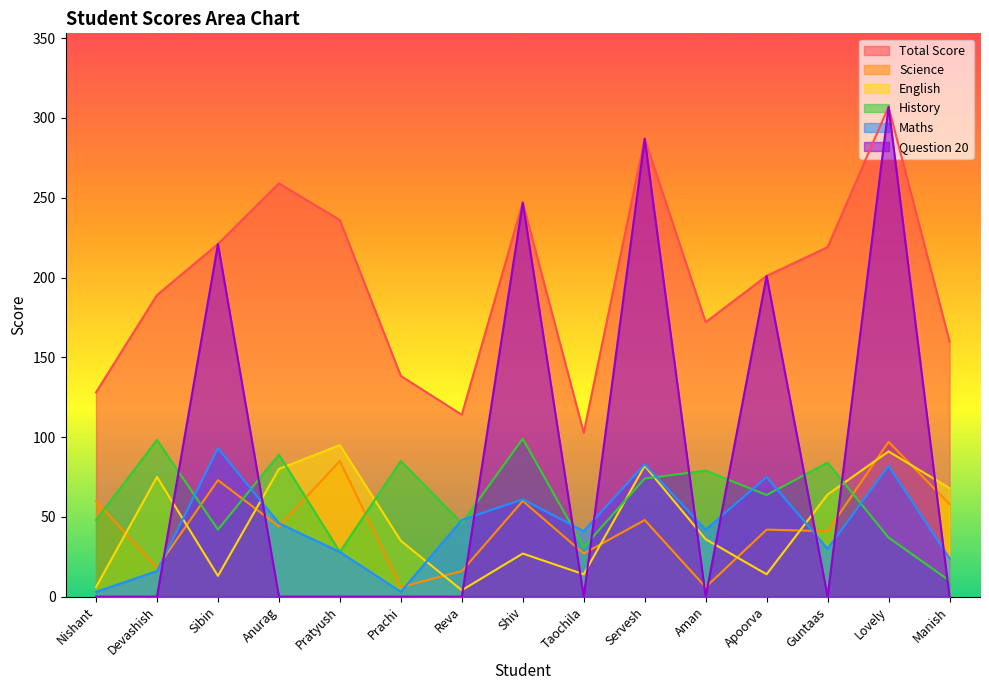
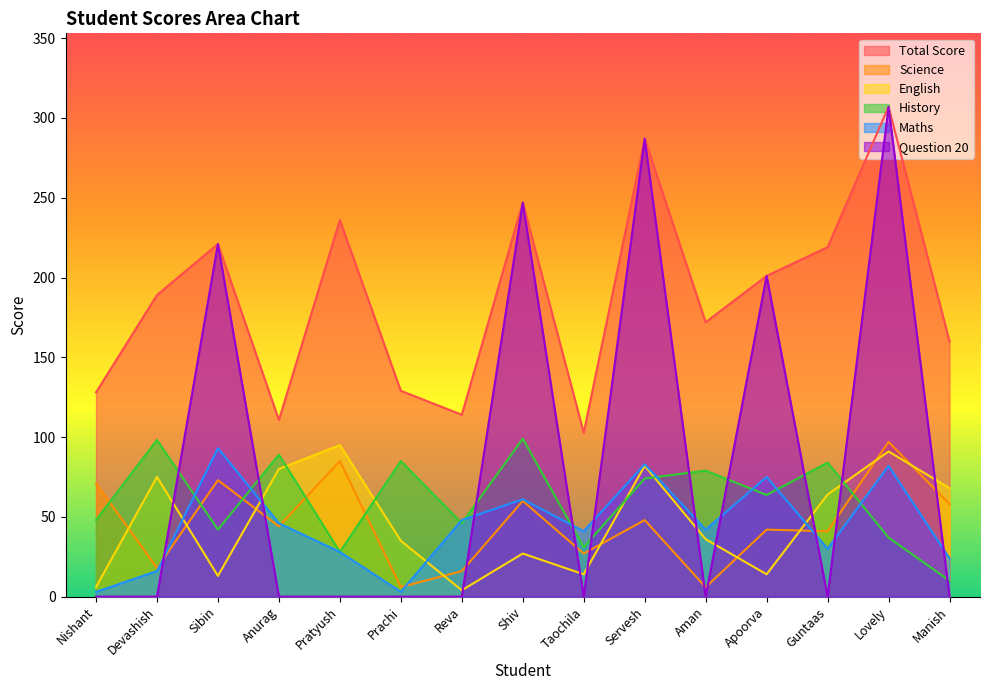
  {
    "Total Score": {
      "Nishant": 128,
      "Devashish": 189,
-     "Anurag": 259,
+     "Anurag": 111,
      "Pratyush": 236,
-     "Prachi": 138,
+     "Prachi": 129,
      "Reva": 114,
      "Taochila": 103,
      "Aman": 172,
      "Guntaas": 219,
      "Manish": 160
    },
    "Science": {
-     "Nishant": 60,
+     "Nishant": 71,
      "Devashish": 18,
      "Sibin": 73,
      "Anurag": 44,
      "Pratyush": 85,
      "Prachi": 6,
      "Reva": 16,
      "Taochila": 27,
      "Servesh": 48,
      "Aman": 6,
      "Apoorva": 42,
      "Guntaas": 41,
      "Lovely": 97,
      "Manish": 58
    },
    "English": {
      "Nishant": 6,
      "Devashish": 75,
      "Sibin": 13,
      "Anurag": 80,
      "Pratyush": 95,
      "Prachi": 35,
      "Reva": 4,
      "Shiv": 27,
      "Taochila": 14,
      "Aman": 36,
      "Apoorva": 14,
      "Guntaas": 64,
      "Lovely": 91,
      "Manish": 68
    },
    "History": {
      "Nishant": 48,
      "Devashish": 98,
      "Sibin": 42,
      "Anurag": 89,
      "Prachi": 85,
      "Reva": 46,
      "Shiv": 99,
      "Taochila": 31,
      "Servesh": 74,
      "Aman": 79,
      "Apoorva": 64,
      "Guntaas": 84,
      "Lovely": 37,
      "Manish": 10
    },
    "Maths": {
      "Nishant": 3,
      "Devashish": 16,
      "Sibin": 93,
      "Anurag": 46,
      "Prachi": 3,
      "Reva": 48,
      "Taochila": 41,
      "Aman": 42,
      "Apoorva": 75,
      "Guntaas": 30,
      "Lovely": 82,
      "Manish": 24
    },
    "Question 20": {
      "Nishant": 0,
      "Devashish": 0,
      "Anurag": 0,
      "Pratyush": 0,
      "Prachi": 0,
      "Reva": 0,
      "Taochila": 0,
      "Aman": 0,
      "Guntaas": 0,
      "Manish": 0
    }
  }
